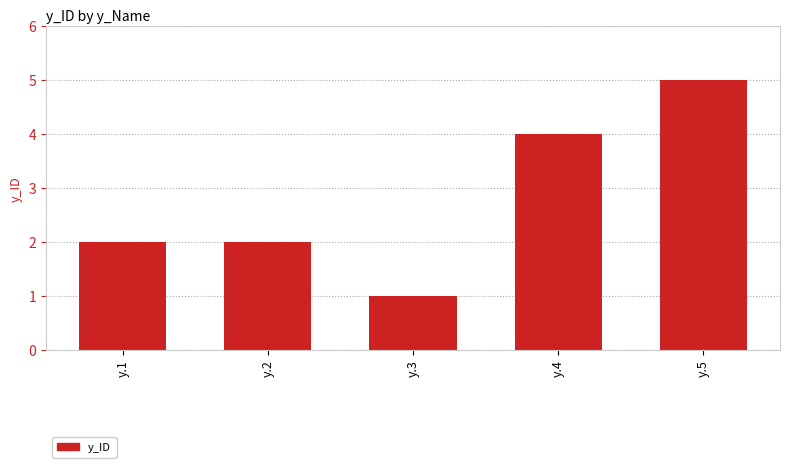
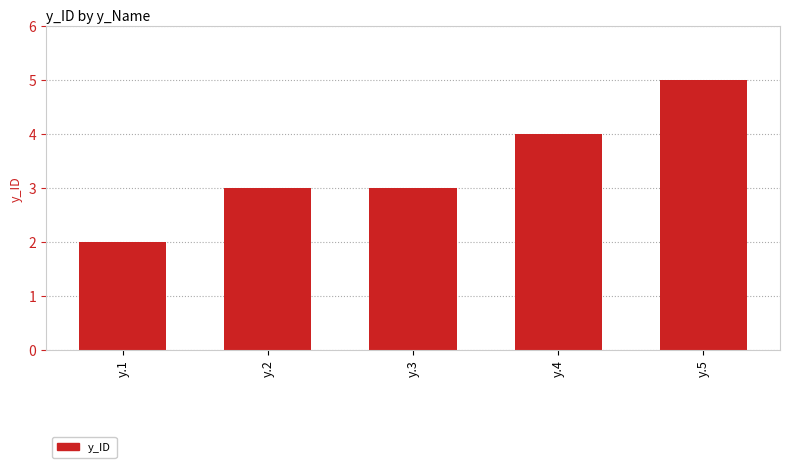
  {
    "y.1": 2,
-   "y.2": 2,
-   "y.3": 1,
+   "y.2": 3,
+   "y.3": 3,
    "y.4": 4,
    "y.5": 5
  }
